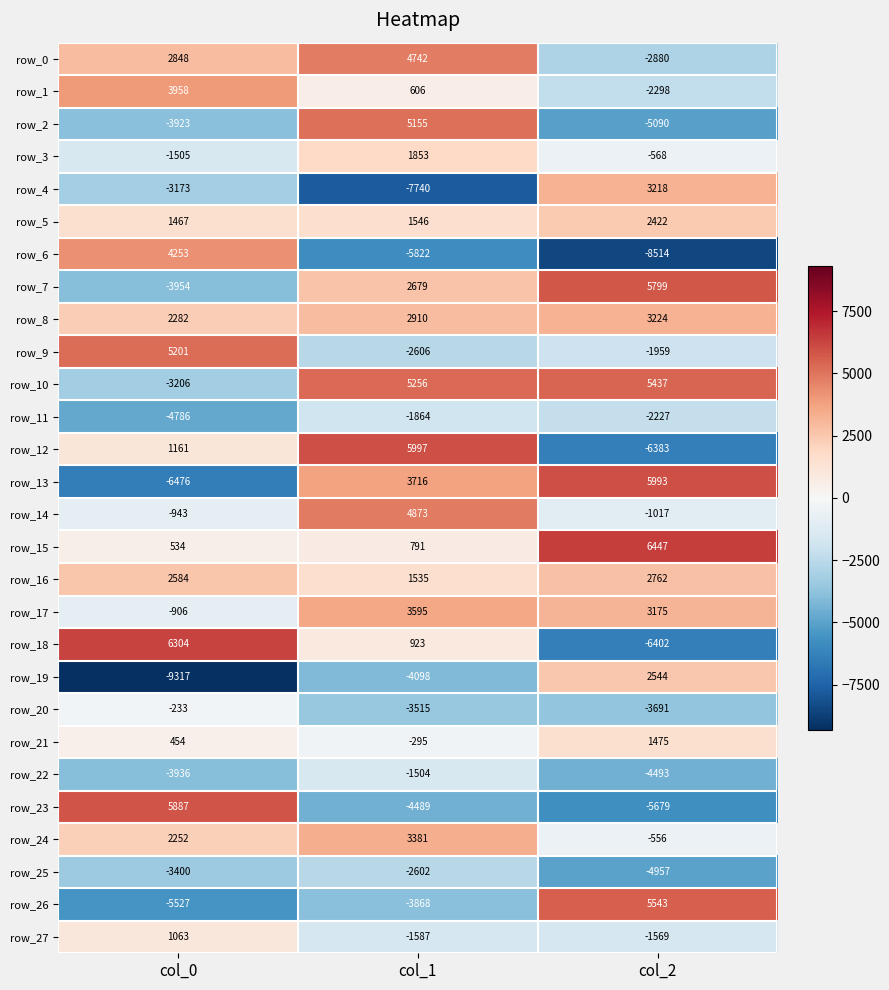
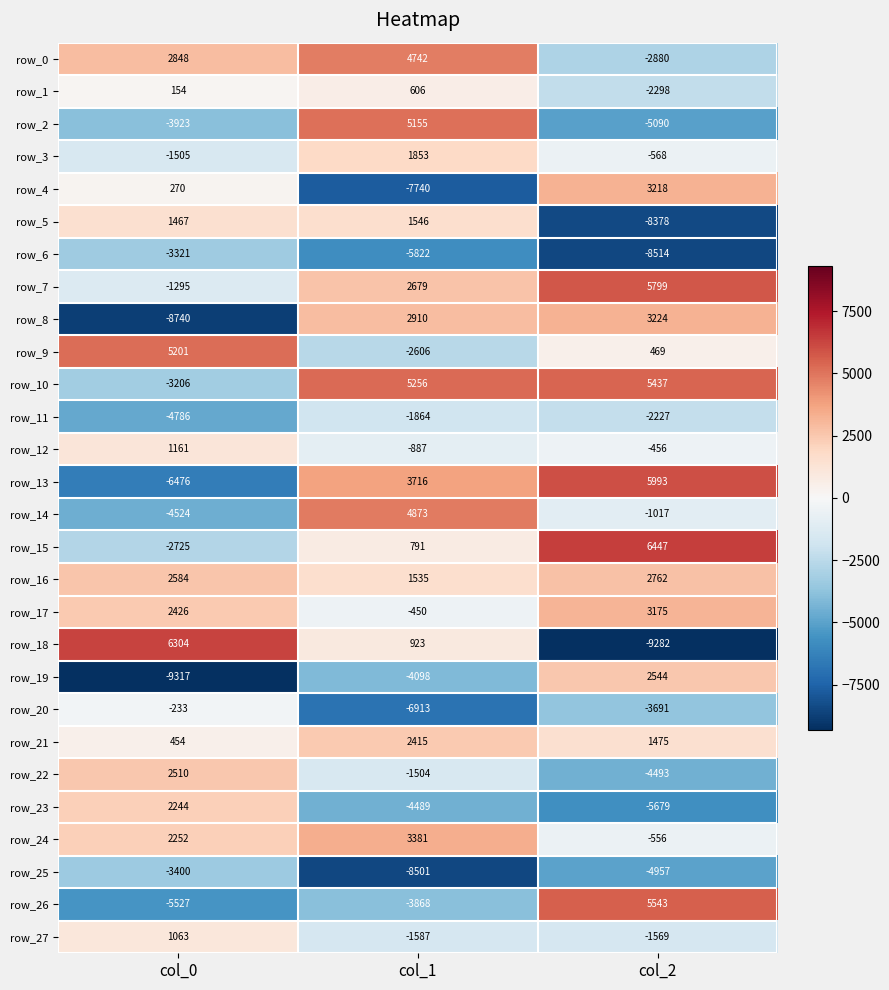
  {
    "row_0": {
      "col_0": 2848,
      "col_1": 4742,
      "col_2": -2880
    },
    "row_1": {
-     "col_0": 3958,
+     "col_0": 154,
      "col_1": 606,
      "col_2": -2298
    },
    "row_2": {
      "col_0": -3923,
      "col_1": 5155,
      "col_2": -5090
    },
    "row_3": {
      "col_0": -1505,
      "col_1": 1853,
      "col_2": -568
    },
    "row_4": {
-     "col_0": -3173,
+     "col_0": 270,
      "col_1": -7740,
      "col_2": 3218
    },
    "row_5": {
      "col_0": 1467,
      "col_1": 1546,
-     "col_2": 2422
+     "col_2": -8378
    },
    "row_6": {
-     "col_0": 4253,
+     "col_0": -3321,
      "col_1": -5822,
      "col_2": -8514
    },
    "row_7": {
-     "col_0": -3954,
+     "col_0": -1295,
      "col_1": 2679,
      "col_2": 5799
    },
    "row_8": {
-     "col_0": 2282,
+     "col_0": -8740,
      "col_1": 2910,
      "col_2": 3224
    },
    "row_9": {
      "col_0": 5201,
      "col_1": -2606,
-     "col_2": -1959
+     "col_2": 469
    },
    "row_10": {
      "col_0": -3206,
      "col_1": 5256,
      "col_2": 5437
    },
    "row_11": {
      "col_0": -4786,
      "col_1": -1864,
      "col_2": -2227
    },
    "row_12": {
      "col_0": 1161,
-     "col_1": 5997,
-     "col_2": -6383
+     "col_1": -887,
+     "col_2": -456
    },
    "row_13": {
      "col_0": -6476,
      "col_1": 3716,
      "col_2": 5993
    },
    "row_14": {
-     "col_0": -943,
+     "col_0": -4524,
      "col_1": 4873,
      "col_2": -1017
    },
    "row_15": {
-     "col_0": 534,
+     "col_0": -2725,
      "col_1": 791,
      "col_2": 6447
    },
    "row_16": {
      "col_0": 2584,
      "col_1": 1535,
      "col_2": 2762
    },
    "row_17": {
-     "col_0": -906,
-     "col_1": 3595,
+     "col_0": 2426,
+     "col_1": -450,
      "col_2": 3175
    },
    "row_18": {
      "col_0": 6304,
      "col_1": 923,
-     "col_2": -6402
+     "col_2": -9282
    },
    "row_19": {
      "col_0": -9317,
      "col_1": -4098,
      "col_2": 2544
    },
    "row_20": {
      "col_0": -233,
-     "col_1": -3515,
+     "col_1": -6913,
      "col_2": -3691
    },
    "row_21": {
      "col_0": 454,
-     "col_1": -295,
+     "col_1": 2415,
      "col_2": 1475
    },
    "row_22": {
-     "col_0": -3936,
+     "col_0": 2510,
      "col_1": -1504,
      "col_2": -4493
    },
    "row_23": {
-     "col_0": 5887,
+     "col_0": 2244,
      "col_1": -4489,
      "col_2": -5679
    },
    "row_24": {
      "col_0": 2252,
      "col_1": 3381,
      "col_2": -556
    },
    "row_25": {
      "col_0": -3400,
-     "col_1": -2602,
+     "col_1": -8501,
      "col_2": -4957
    },
    "row_26": {
      "col_0": -5527,
      "col_1": -3868,
      "col_2": 5543
    },
    "row_27": {
      "col_0": 1063,
      "col_1": -1587,
      "col_2": -1569
    }
  }
